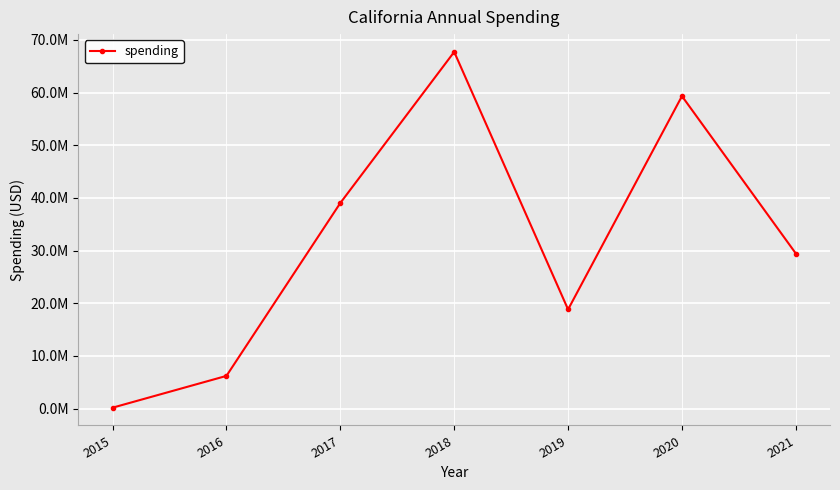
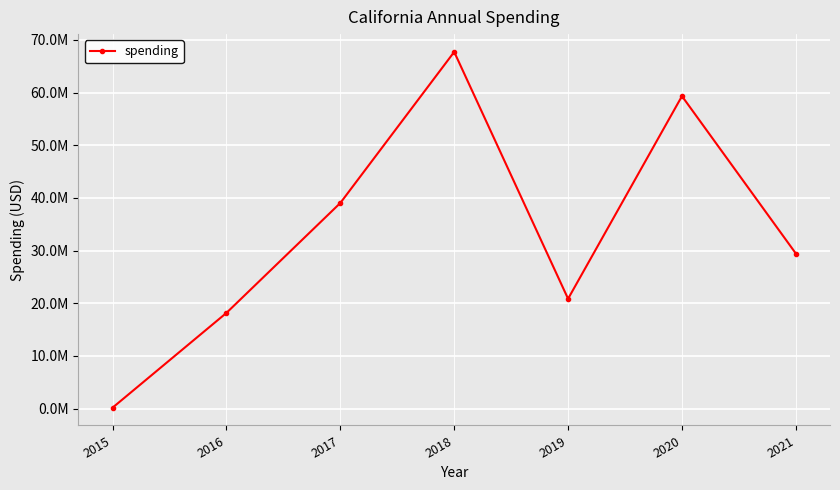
  {
    "2015": 0,
-   "2016": 6000000,
+   "2016": 18000000,
    "2017": 39000000,
    "2018": 68000000,
-   "2019": 19000000,
+   "2019": 21000000,
    "2020": 59000000,
    "2021": 29000000
  }
